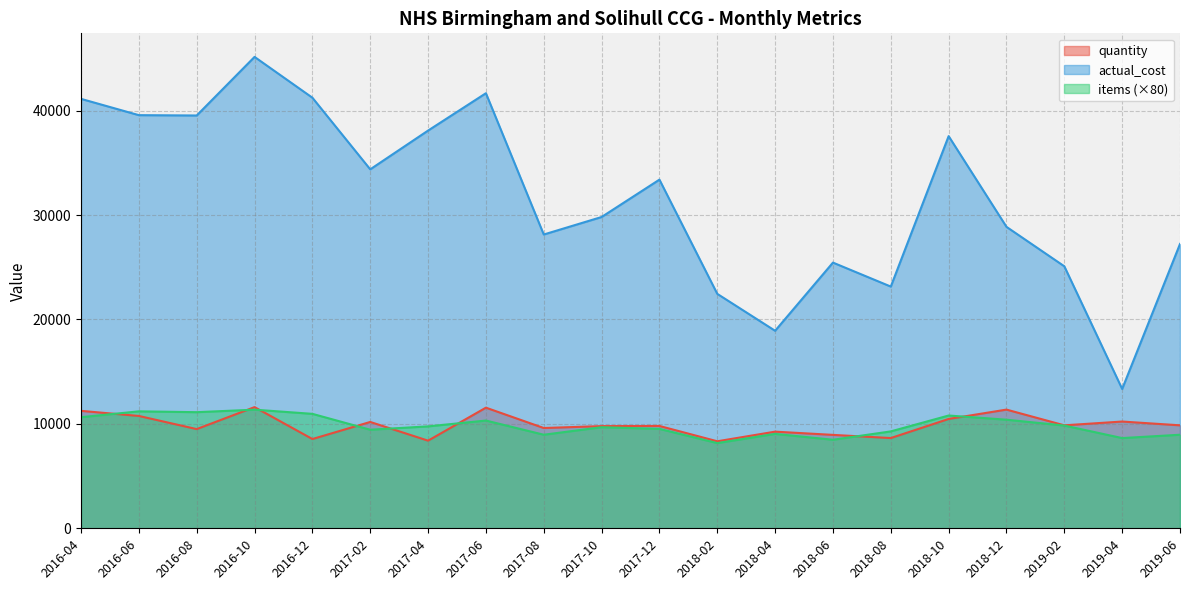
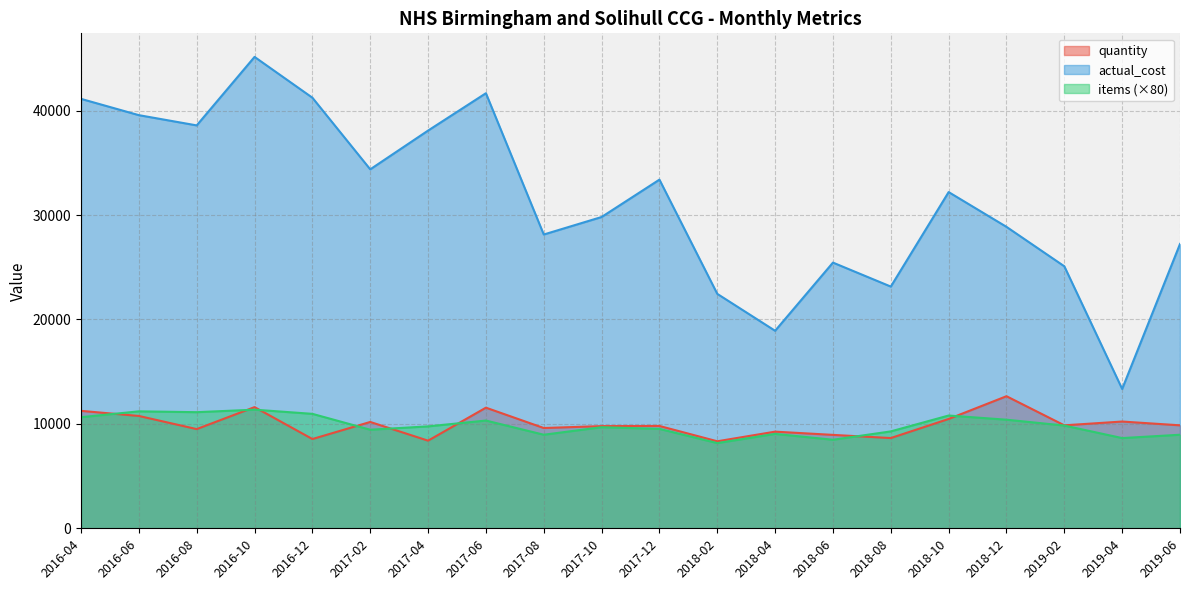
  {
    "quantity": {
      "2016-04": 11200,
      "2016-06": 10800,
      "2016-08": 9500,
      "2016-10": 11600,
      "2016-12": 8500,
      "2017-02": 10200,
      "2017-04": 8400,
      "2017-06": 11600,
      "2017-08": 9600,
      "2017-12": 9800,
      "2018-06": 8900,
      "2018-08": 8600,
      "2018-10": 10500,
-     "2018-12": 11400,
+     "2018-12": 12600,
      "2019-04": 10200,
      "2019-06": 9900
    },
    "actual_cost": {
      "2016-04": 41100,
      "2016-06": 39600,
-     "2016-08": 39500,
+     "2016-08": 38600,
      "2016-10": 45100,
      "2016-12": 41200,
      "2017-02": 34400,
      "2017-04": 38100,
      "2017-06": 41700,
      "2017-08": 28100,
      "2017-10": 29800,
      "2017-12": 33400,
      "2018-02": 22500,
      "2018-04": 18900,
      "2018-06": 25400,
      "2018-08": 23100,
-     "2018-10": 37600,
+     "2018-10": 32200,
      "2018-12": 28900,
      "2019-02": 25100,
      "2019-04": 13300,
      "2019-06": 27200
    }
  }
